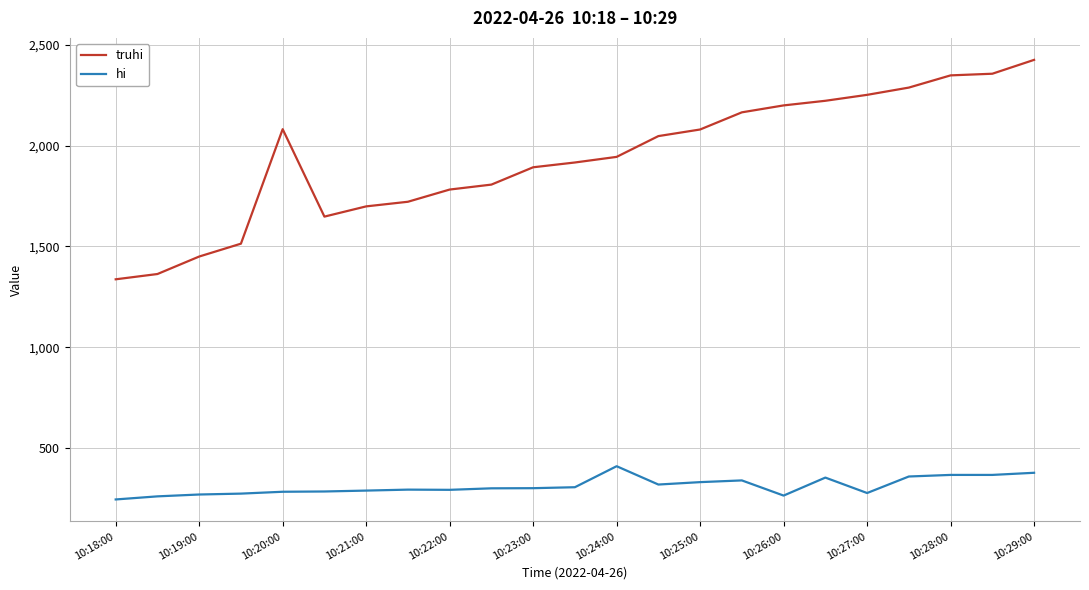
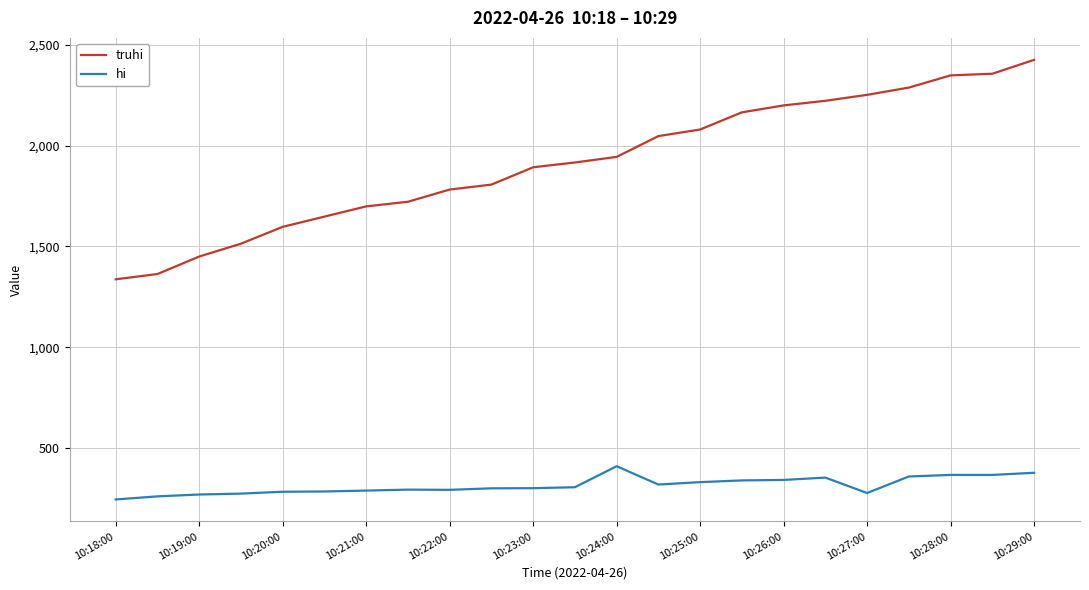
  {
    "truhi": {
      "10:18:00": "1,340",
      "10:19:00": "1,450",
-     "10:20:00": "2,080",
+     "10:20:00": "1,600",
      "10:21:00": "1,700",
      "10:22:00": "1,780",
      "10:23:00": "1,890",
      "10:24:00": "1,940",
      "10:25:00": "2,080",
      "10:26:00": "2,200",
      "10:27:00": "2,250",
      "10:28:00": "2,350",
      "10:29:00": "2,420"
    },
    "hi": {
      "10:18:00": "250",
      "10:19:00": "270",
      "10:20:00": "280",
      "10:21:00": "290",
      "10:22:00": "290",
      "10:23:00": "300",
      "10:24:00": "410",
      "10:25:00": "330",
-     "10:26:00": "270",
+     "10:26:00": "340",
      "10:27:00": "280",
      "10:28:00": "370",
      "10:29:00": "380"
    }
  }
